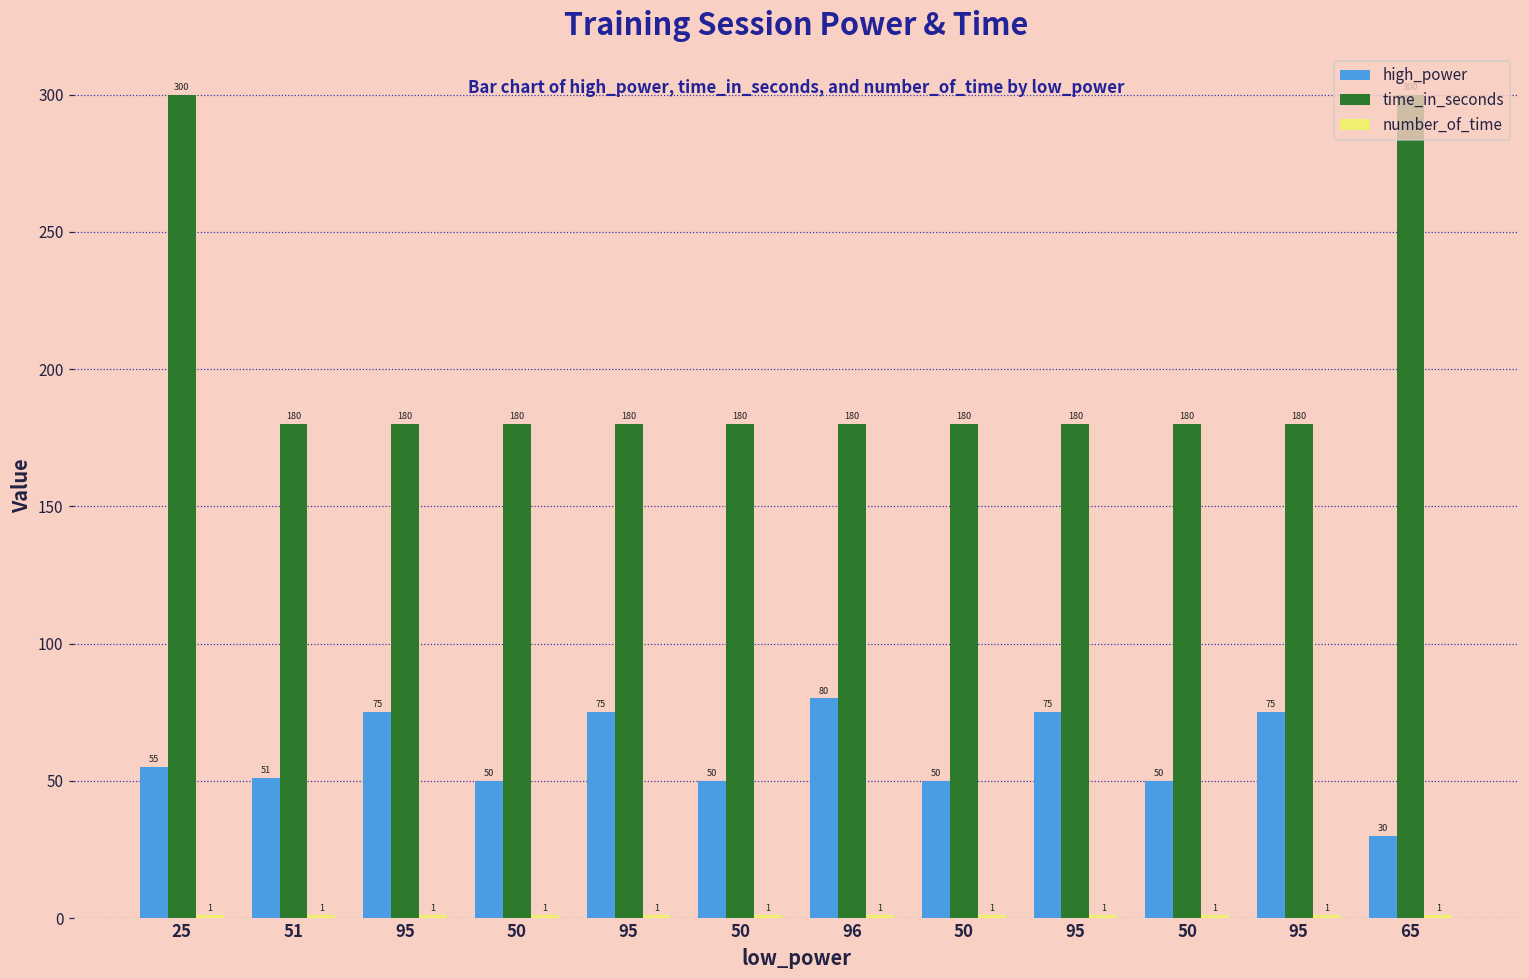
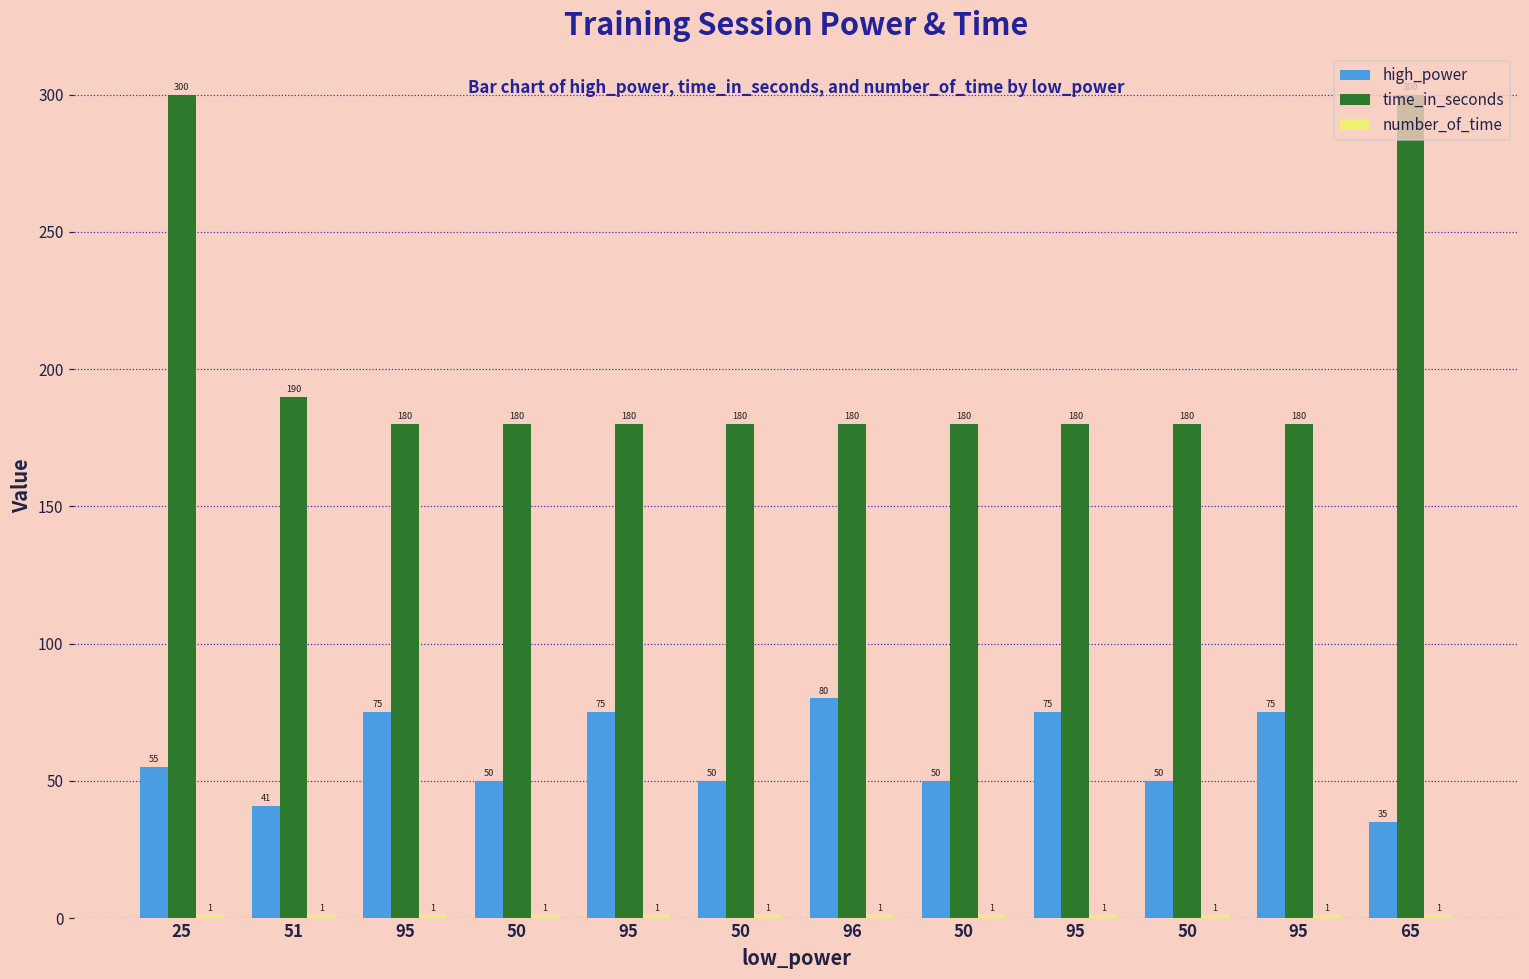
  {
    "high_power": {
      "25": 55,
-     "51": 51,
+     "51": 41,
      "96": 80,
-     "65": 30
+     "65": 35
    },
    "time_in_seconds": {
      "25": 300,
-     "51": 180,
+     "51": 190,
      "96": 180
    },
    "number_of_time": {
      "25": 1,
      "51": 1,
      "96": 1,
      "65": 1
    }
  }
